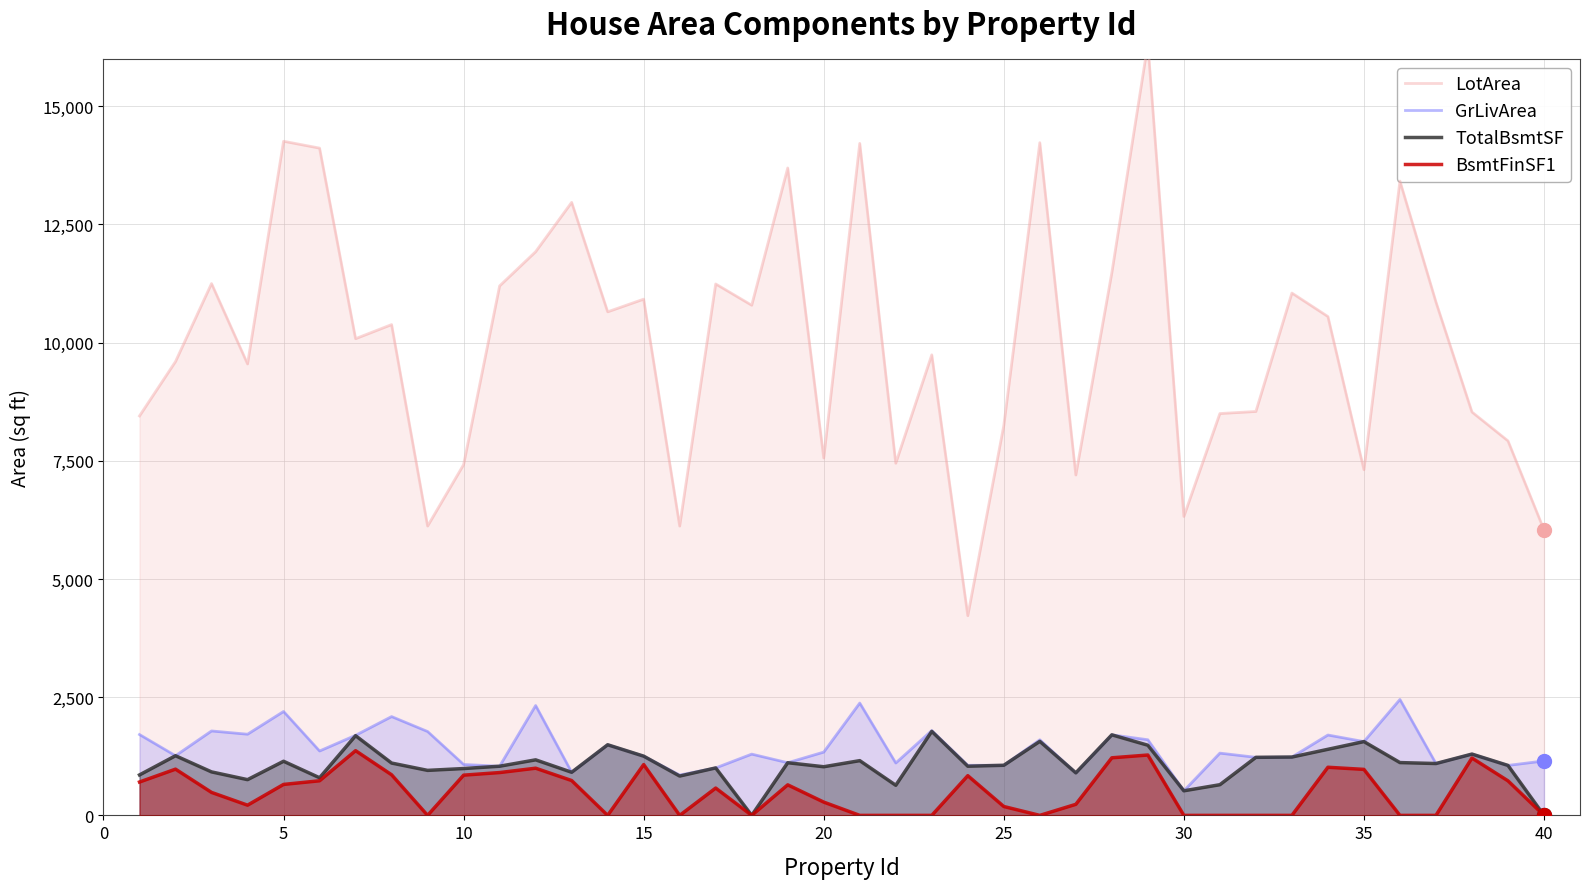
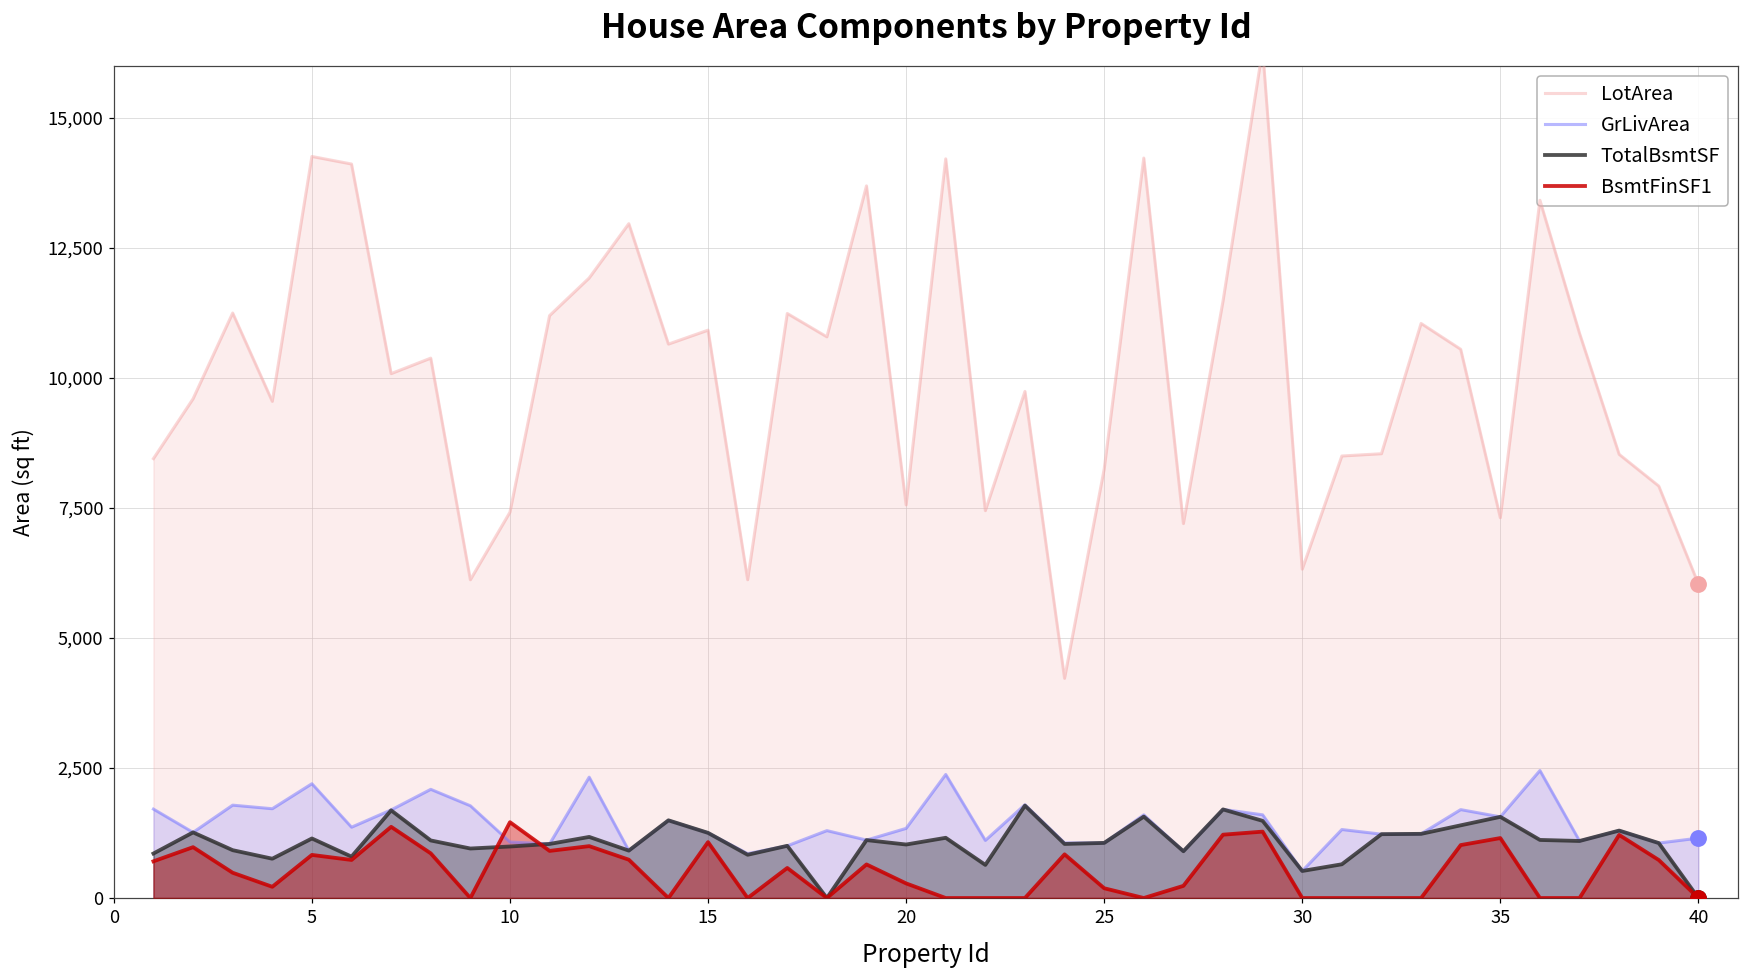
  {
    "BsmtFinSF1": {
-     "5": "700",
-     "10": "900",
+     "5": "800",
+     "10": "1,500",
      "15": "1,100",
      "20": "300",
      "25": "200",
      "30": "0",
-     "35": "1,000"
+     "35": "1,200"
    }
  }
